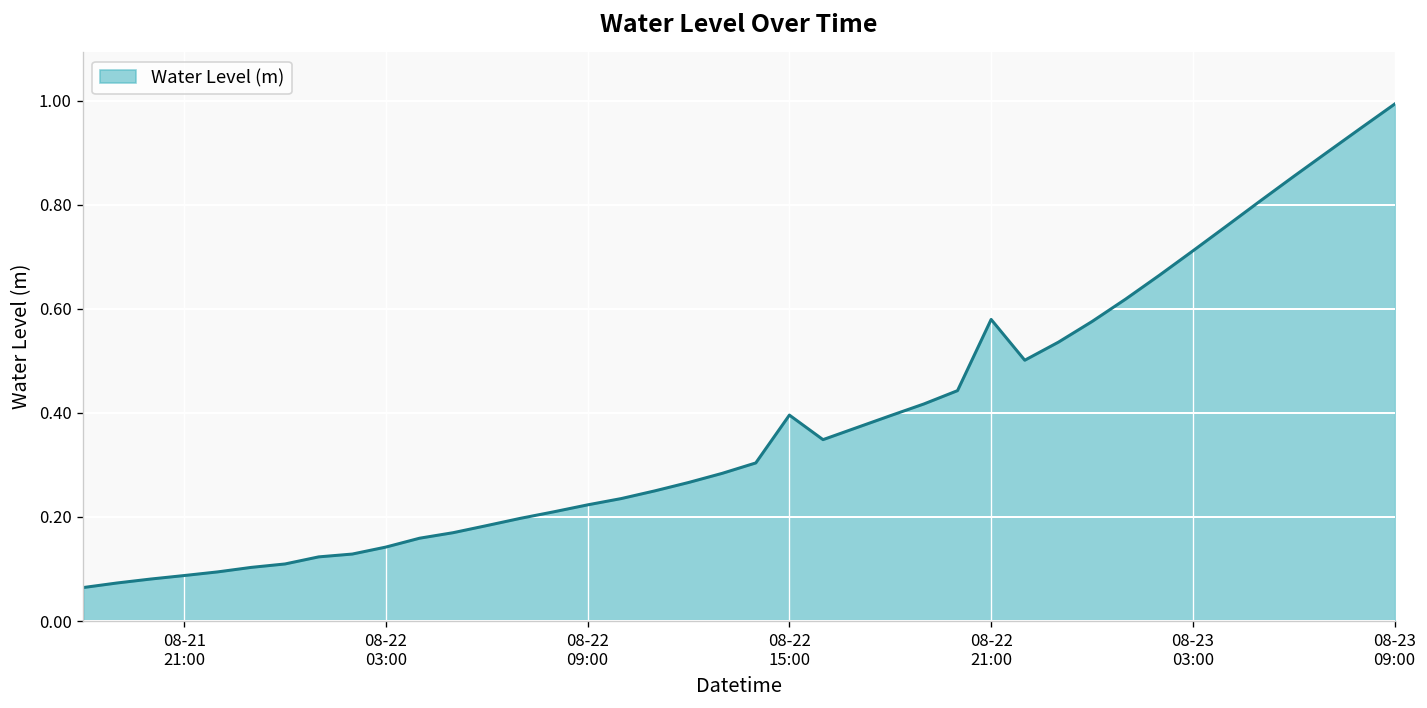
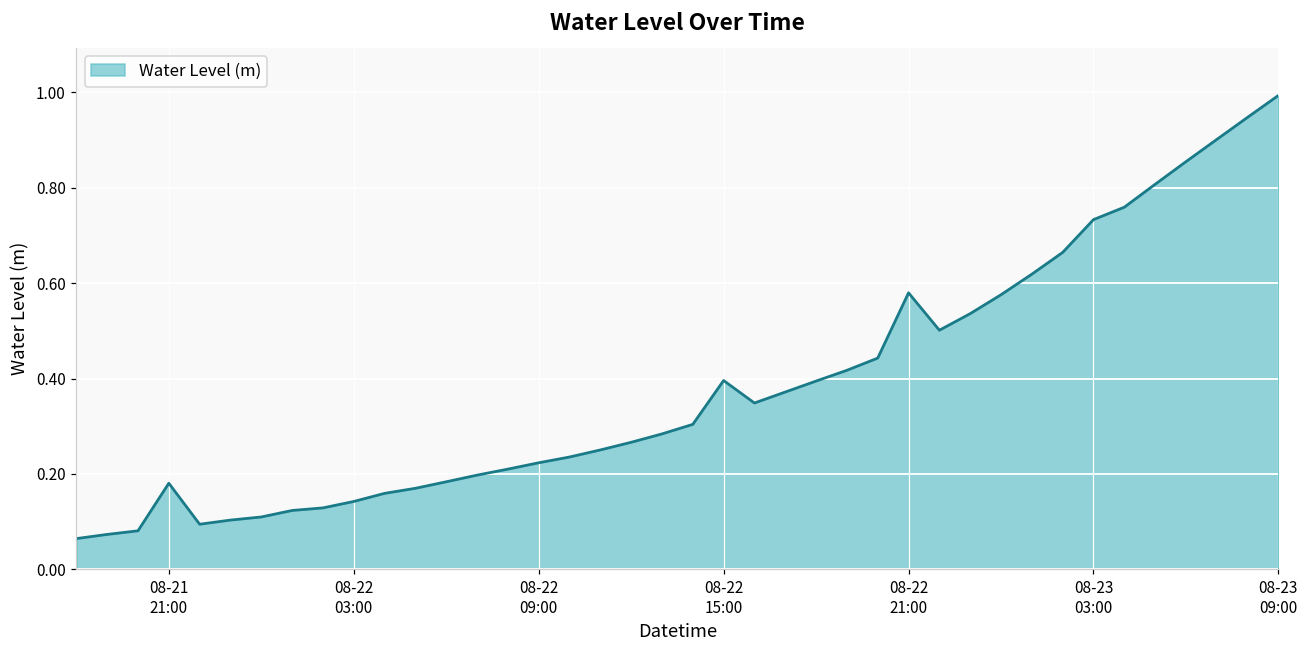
  {
-   "08-21 21:00": 0.09,
+   "08-21 21:00": 0.18,
    "08-22 03:00": 0.14,
    "08-22 09:00": 0.22,
    "08-22 15:00": 0.40,
    "08-22 21:00": 0.58,
-   "08-23 03:00": 0.71,
+   "08-23 03:00": 0.73,
    "08-23 09:00": 0.99
  }
